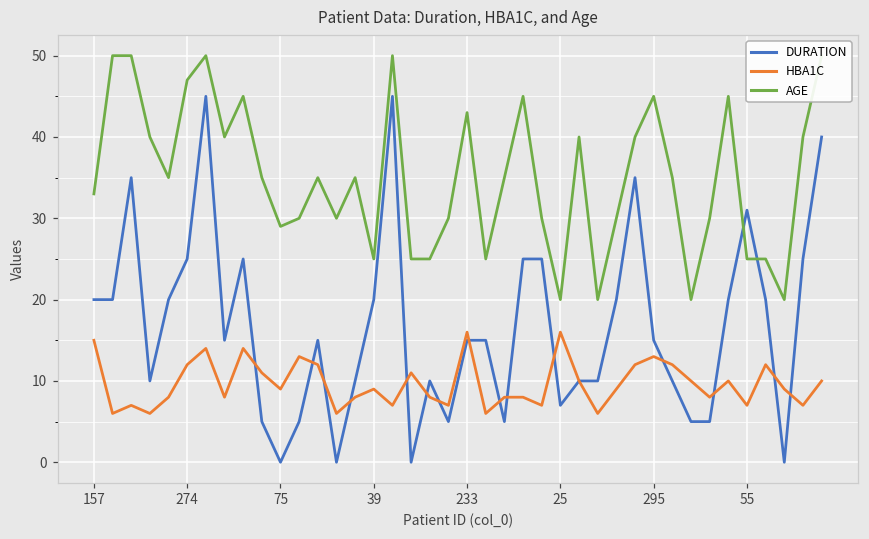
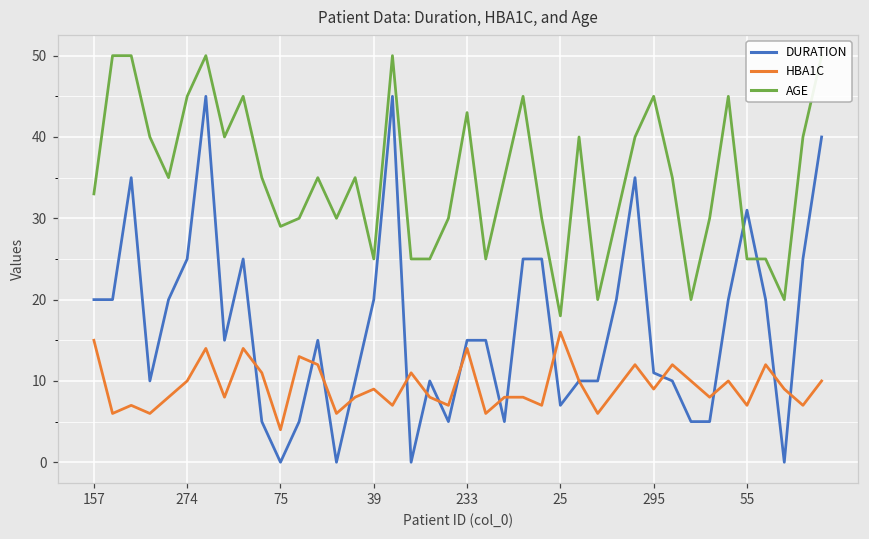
  {
    "DURATION": {
      "157": 20,
      "274": 25,
      "75": 0,
      "233": 15,
      "25": 7,
-     "295": 15,
+     "295": 11,
      "55": 31
    },
    "HBA1C": {
      "157": 15,
-     "274": 12,
-     "75": 9,
-     "233": 16,
+     "274": 10,
+     "75": 4,
+     "233": 14,
      "25": 16,
-     "295": 13,
+     "295": 9,
      "55": 7
    },
    "AGE": {
      "157": 33,
-     "274": 47,
+     "274": 45,
      "75": 29,
      "233": 43,
-     "25": 20,
+     "25": 18,
      "295": 45,
      "55": 25
    }
  }
